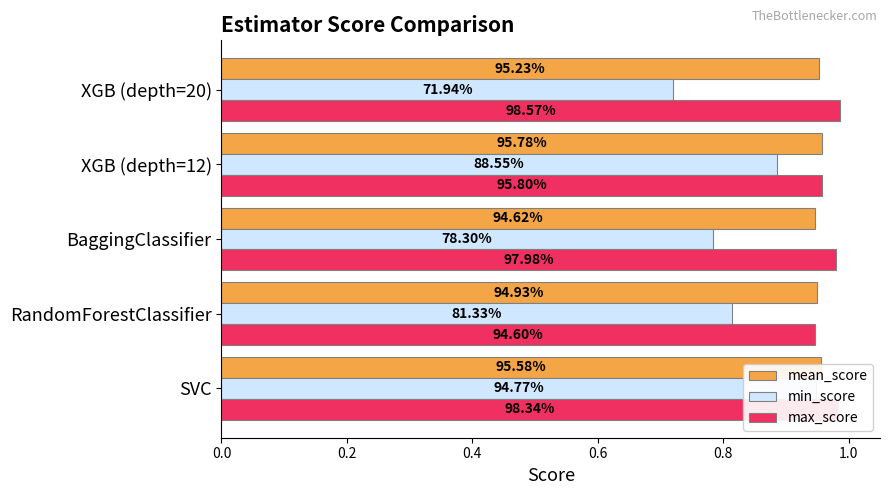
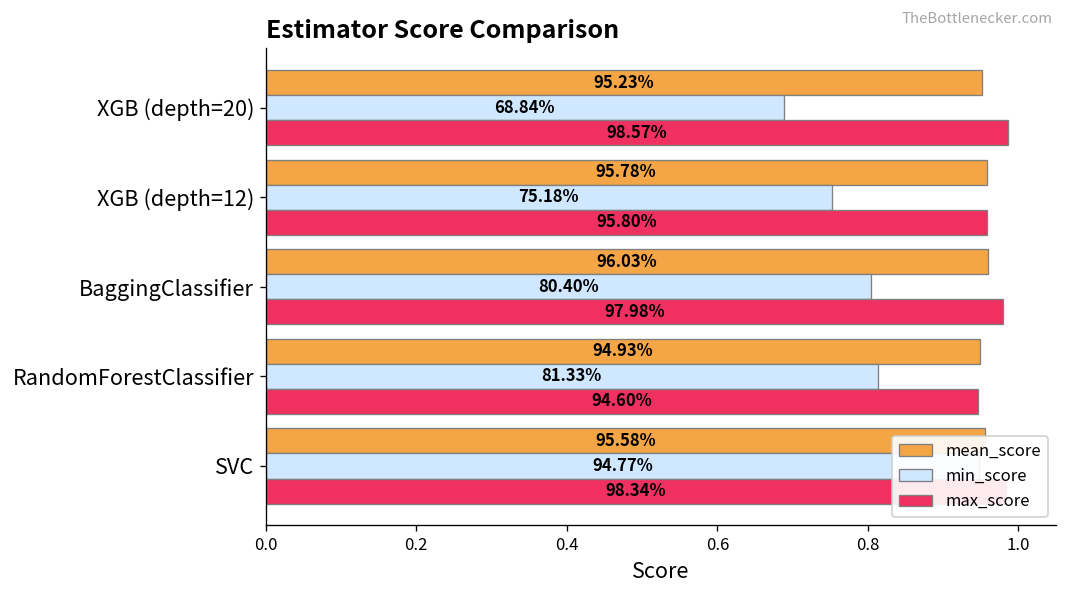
  {
    "mean_score": {
      "XGB (depth=20)": "95.23%",
      "XGB (depth=12)": "95.78%",
-     "BaggingClassifier": "94.62%",
+     "BaggingClassifier": "96.03%",
      "RandomForestClassifier": "94.93%"
    },
    "min_score": {
-     "XGB (depth=20)": "71.94%",
-     "XGB (depth=12)": "88.55%",
-     "BaggingClassifier": "78.30%",
+     "XGB (depth=20)": "68.84%",
+     "XGB (depth=12)": "75.18%",
+     "BaggingClassifier": "80.40%",
      "RandomForestClassifier": "81.33%"
    },
    "max_score": {
      "XGB (depth=20)": "98.57%",
      "XGB (depth=12)": "95.80%",
      "BaggingClassifier": "97.98%",
      "RandomForestClassifier": "94.60%"
    }
  }
